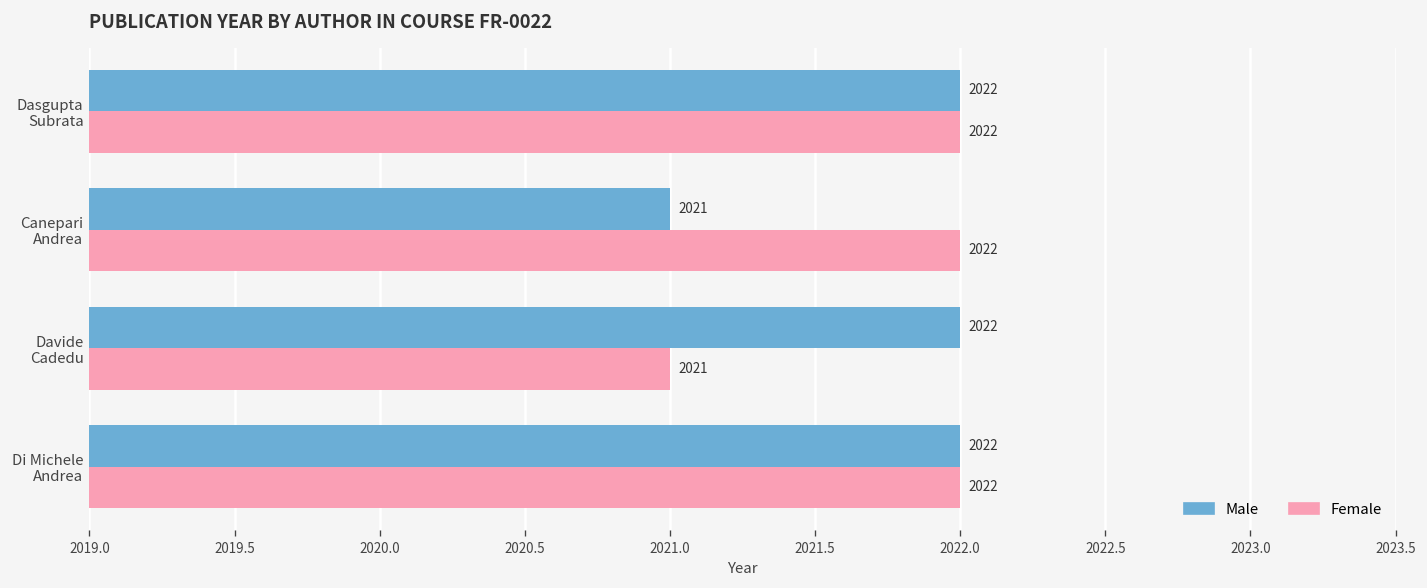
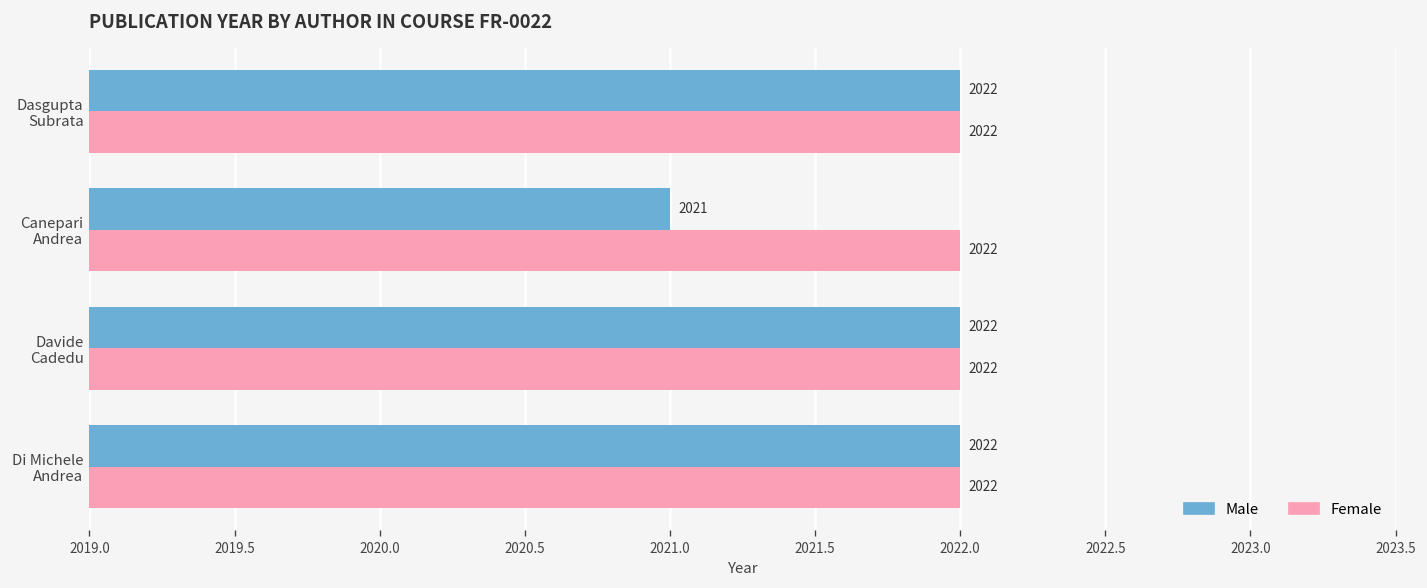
  {
    "Male": {
      "Dasgupta Subrata": 2022,
      "Canepari Andrea": 2021,
      "Davide Cadedu": 2022,
      "Di Michele Andrea": 2022
    },
    "Female": {
      "Dasgupta Subrata": 2022,
      "Canepari Andrea": 2022,
-     "Davide Cadedu": 2021,
+     "Davide Cadedu": 2022,
      "Di Michele Andrea": 2022
    }
  }
